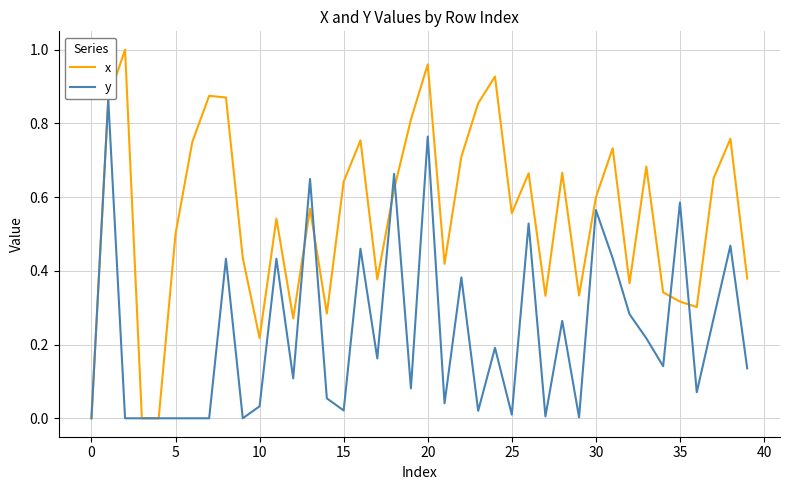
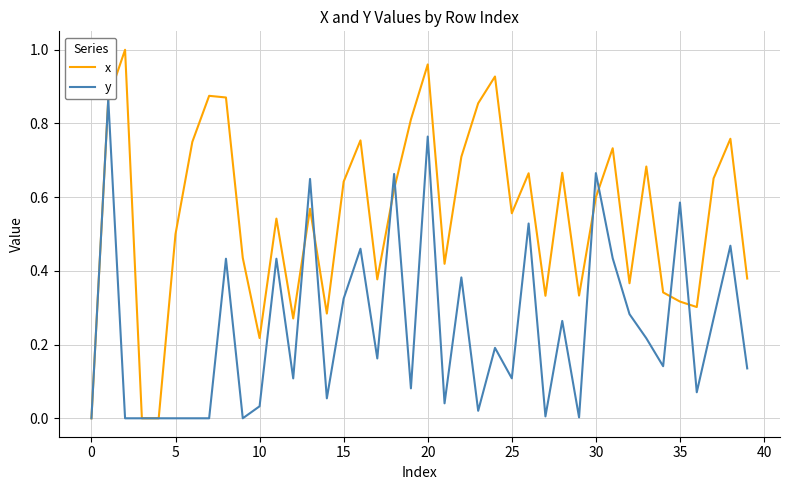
  {
    "x": {
      "5": 0.50,
      "10": 0.22,
      "15": 0.64,
      "20": 0.96,
      "25": 0.56,
      "30": 0.60,
      "35": 0.32
    },
    "y": {
      "5": 0.00,
      "10": 0.03,
-     "15": 0.02,
+     "15": 0.32,
      "20": 0.76,
-     "25": 0.01,
-     "30": 0.57,
+     "25": 0.11,
+     "30": 0.67,
      "35": 0.59
    }
  }
